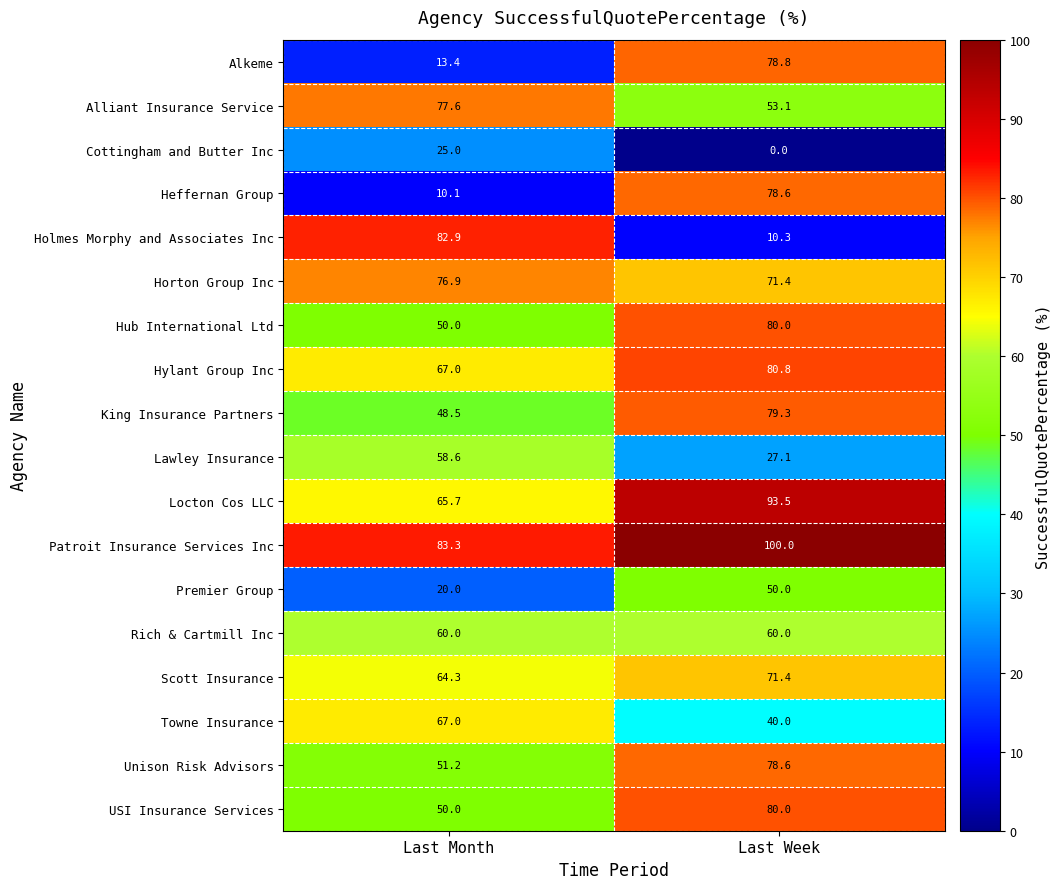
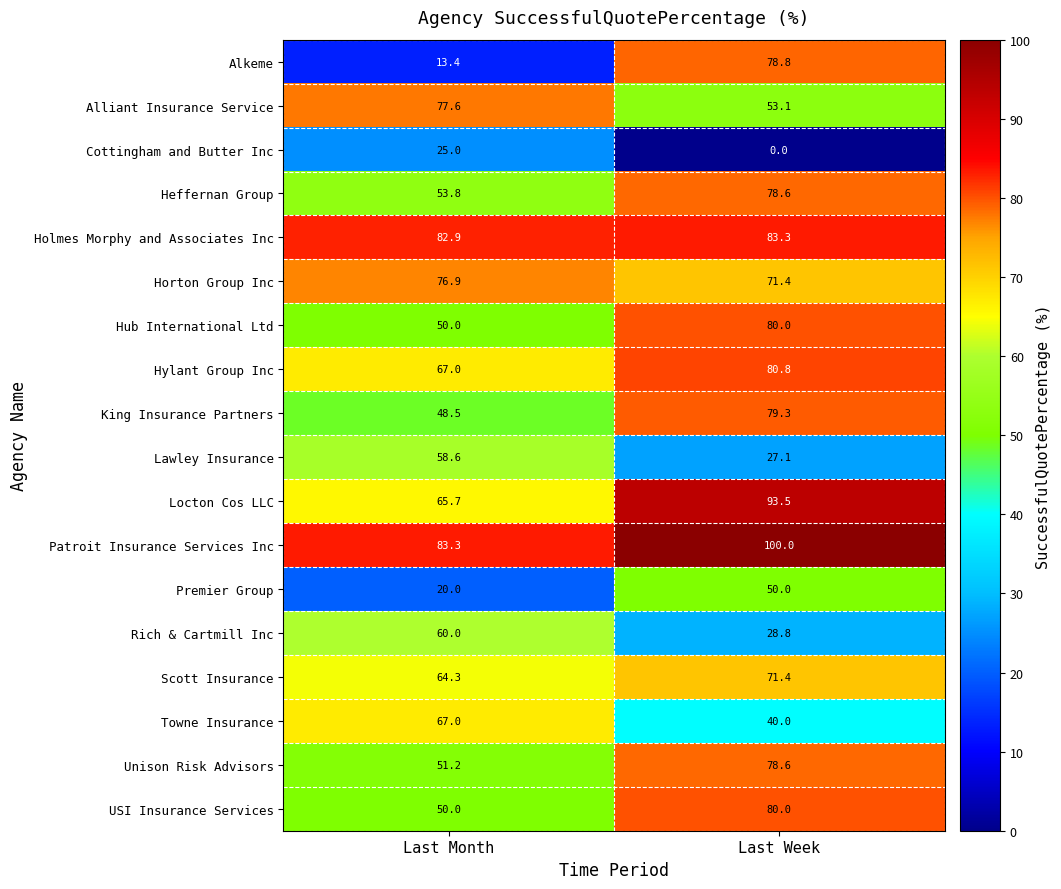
  {
    "Alkeme": {
      "Last Month": 13.4,
      "Last Week": 78.8
    },
    "Alliant Insurance Service": {
      "Last Month": 77.6,
      "Last Week": 53.1
    },
    "Cottingham and Butter Inc": {
      "Last Month": 25.0,
      "Last Week": 0.0
    },
    "Heffernan Group": {
-     "Last Month": 10.1,
+     "Last Month": 53.8,
      "Last Week": 78.6
    },
    "Holmes Morphy and Associates Inc": {
      "Last Month": 82.9,
-     "Last Week": 10.3
+     "Last Week": 83.3
    },
    "Horton Group Inc": {
      "Last Month": 76.9,
      "Last Week": 71.4
    },
    "Hub International Ltd": {
      "Last Month": 50.0,
      "Last Week": 80.0
    },
    "Hylant Group Inc": {
      "Last Month": 67.0,
      "Last Week": 80.8
    },
    "King Insurance Partners": {
      "Last Month": 48.5,
      "Last Week": 79.3
    },
    "Lawley Insurance": {
      "Last Month": 58.6,
      "Last Week": 27.1
    },
    "Locton Cos LLC": {
      "Last Month": 65.7,
      "Last Week": 93.5
    },
    "Patroit Insurance Services Inc": {
      "Last Month": 83.3,
      "Last Week": 100.0
    },
    "Premier Group": {
      "Last Month": 20.0,
      "Last Week": 50.0
    },
    "Rich & Cartmill Inc": {
      "Last Month": 60.0,
-     "Last Week": 60.0
+     "Last Week": 28.8
    },
    "Scott Insurance": {
      "Last Month": 64.3,
      "Last Week": 71.4
    },
    "Towne Insurance": {
      "Last Month": 67.0,
      "Last Week": 40.0
    },
    "Unison Risk Advisors": {
      "Last Month": 51.2,
      "Last Week": 78.6
    },
    "USI Insurance Services": {
      "Last Month": 50.0,
      "Last Week": 80.0
    }
  }
